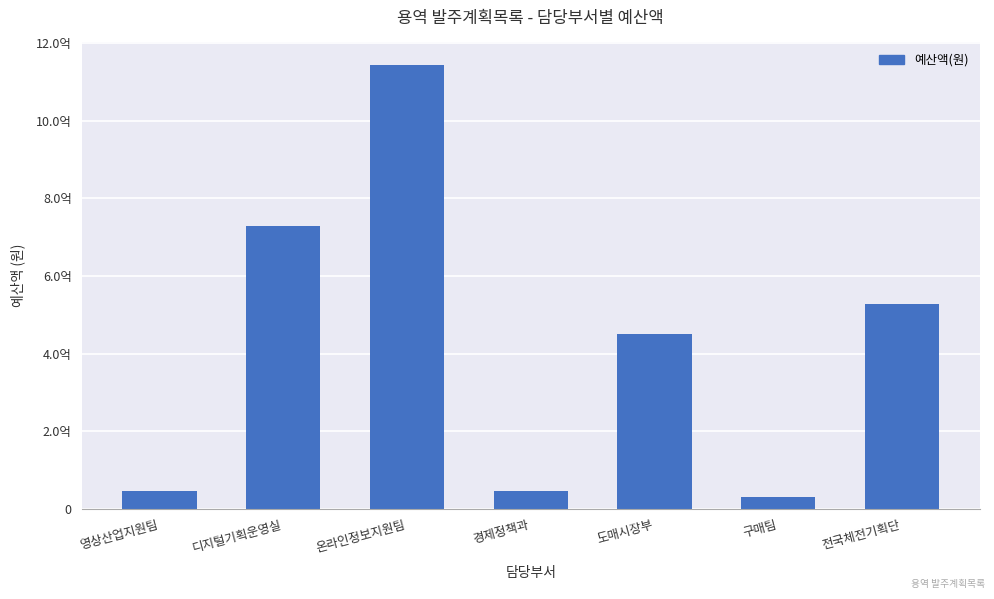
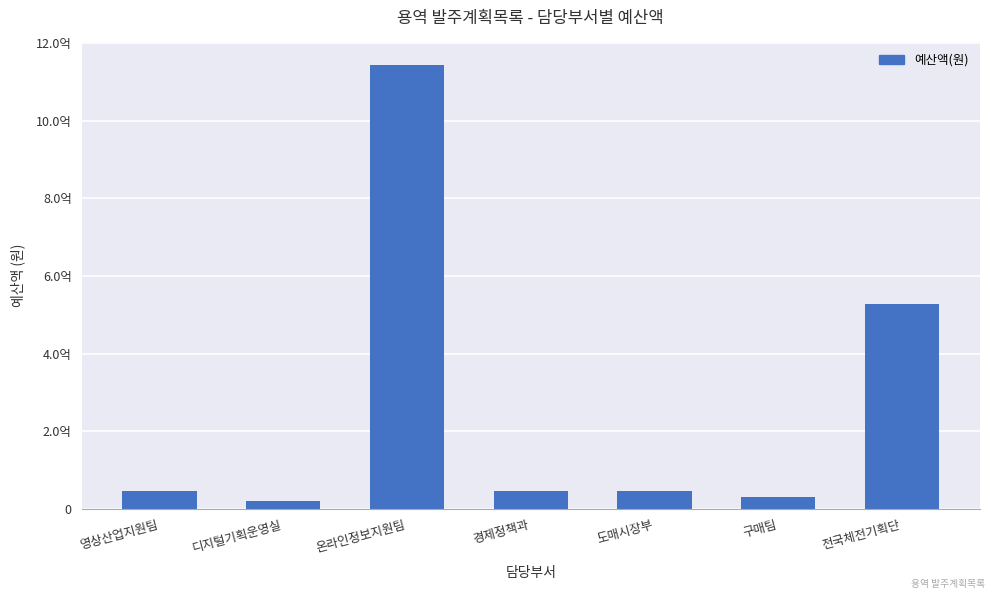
  {
    "영상산업지원팀": "0.5억",
-   "디지털기획운영실": "7.3억",
+   "디지털기획운영실": "0.2억",
    "온라인정보지원팀": "11.5억",
    "경제정책과": "0.4억",
-   "도매시장부": "4.5억",
+   "도매시장부": "0.5억",
    "구매팀": "0.3억",
    "전국체전기획단": "5.3억"
  }
